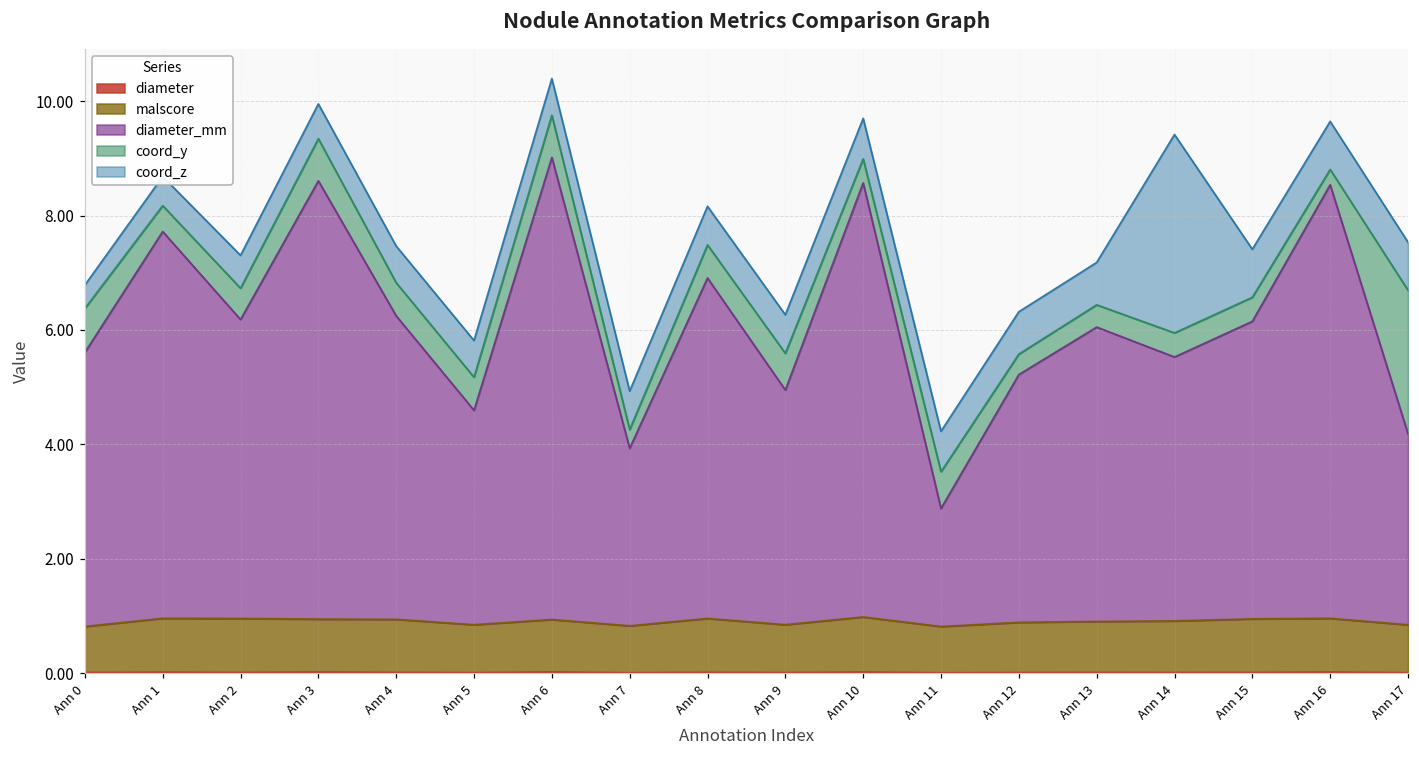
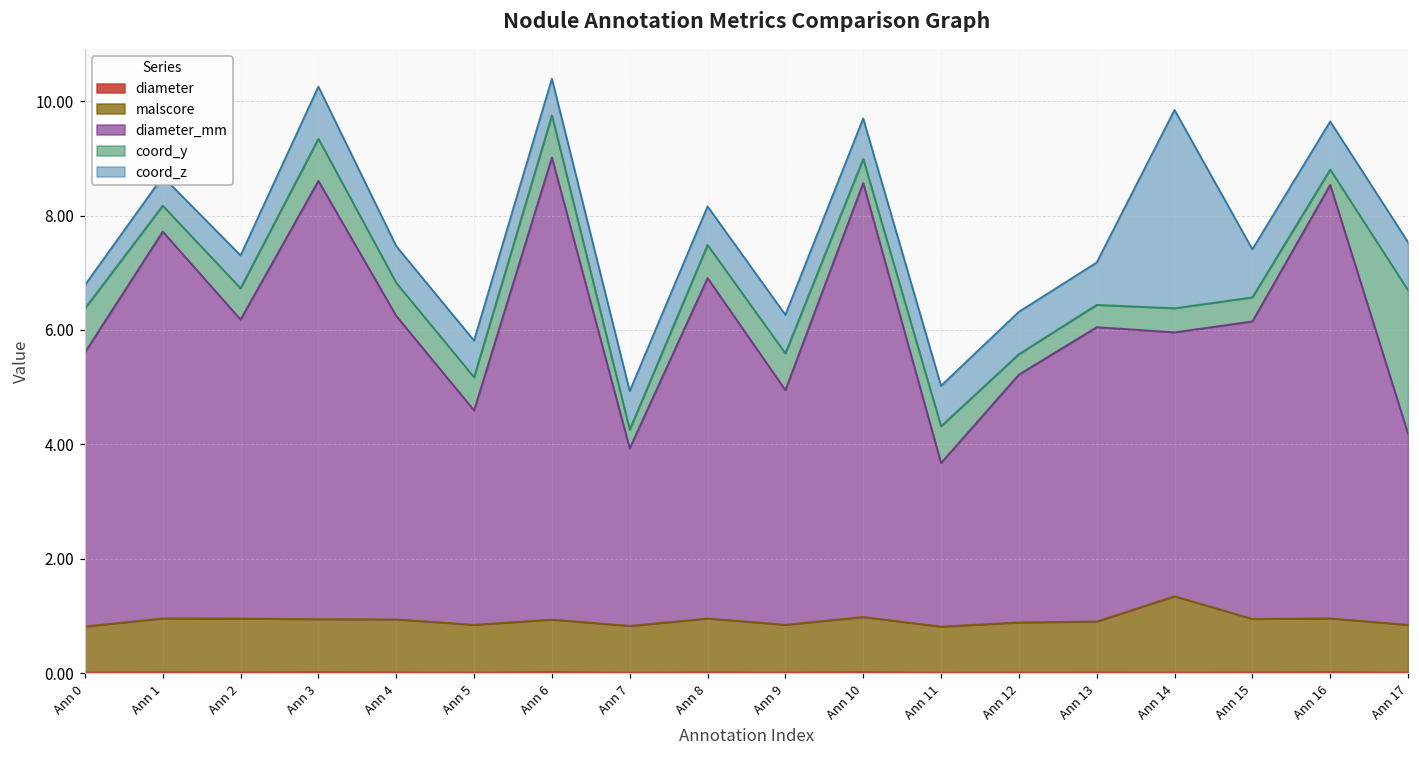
  {
    "diameter": {
      "Ann 0": 0.0,
      "Ann 1": 0.0,
      "Ann 2": 0.0,
      "Ann 3": 0.0,
      "Ann 4": 0.0,
      "Ann 5": 0.0,
      "Ann 6": 0.0,
      "Ann 7": 0.0,
      "Ann 8": 0.0,
      "Ann 9": 0.0,
      "Ann 10": 0.0,
      "Ann 11": 0.0,
      "Ann 12": 0.0,
      "Ann 13": 0.0,
      "Ann 14": 0.0,
      "Ann 15": 0.0,
      "Ann 16": 0.0,
      "Ann 17": 0.0
    },
    "malscore": {
      "Ann 0": 0.8,
      "Ann 1": 0.9,
      "Ann 2": 0.9,
      "Ann 3": 0.9,
      "Ann 4": 0.9,
      "Ann 5": 0.8,
      "Ann 6": 0.9,
      "Ann 7": 0.8,
      "Ann 8": 0.9,
      "Ann 9": 0.8,
      "Ann 10": 1.0,
      "Ann 11": 0.8,
      "Ann 12": 0.9,
      "Ann 13": 0.9,
-     "Ann 14": 0.9,
+     "Ann 14": 1.3,
      "Ann 15": 0.9,
      "Ann 16": 0.9,
      "Ann 17": 0.8
    },
    "diameter_mm": {
      "Ann 0": 4.8,
      "Ann 1": 6.8,
      "Ann 2": 5.2,
      "Ann 3": 7.7,
      "Ann 4": 5.3,
      "Ann 5": 3.7,
      "Ann 6": 8.1,
      "Ann 7": 3.1,
      "Ann 8": 6.0,
      "Ann 9": 4.1,
      "Ann 10": 7.6,
-     "Ann 11": 2.1,
+     "Ann 11": 2.9,
      "Ann 12": 4.3,
      "Ann 13": 5.1,
      "Ann 14": 4.6,
      "Ann 15": 5.2,
      "Ann 16": 7.6,
      "Ann 17": 3.3
    },
    "coord_y": {
      "Ann 0": 0.8,
      "Ann 1": 0.5,
      "Ann 2": 0.5,
      "Ann 3": 0.7,
      "Ann 4": 0.6,
      "Ann 5": 0.6,
      "Ann 6": 0.7,
      "Ann 7": 0.3,
      "Ann 8": 0.6,
      "Ann 9": 0.6,
      "Ann 10": 0.4,
      "Ann 11": 0.6,
      "Ann 12": 0.4,
      "Ann 13": 0.4,
      "Ann 14": 0.4,
      "Ann 15": 0.4,
      "Ann 16": 0.3,
      "Ann 17": 2.5
    },
    "coord_z": {
      "Ann 0": 0.4,
      "Ann 2": 0.6,
-     "Ann 3": 0.6,
+     "Ann 3": 0.9,
      "Ann 4": 0.6,
      "Ann 5": 0.6,
      "Ann 6": 0.6,
      "Ann 7": 0.7,
      "Ann 8": 0.7,
      "Ann 9": 0.7,
      "Ann 10": 0.7,
      "Ann 11": 0.7,
      "Ann 12": 0.7,
      "Ann 13": 0.7,
      "Ann 14": 3.5,
      "Ann 15": 0.8,
      "Ann 16": 0.8,
      "Ann 17": 0.8
    }
  }
